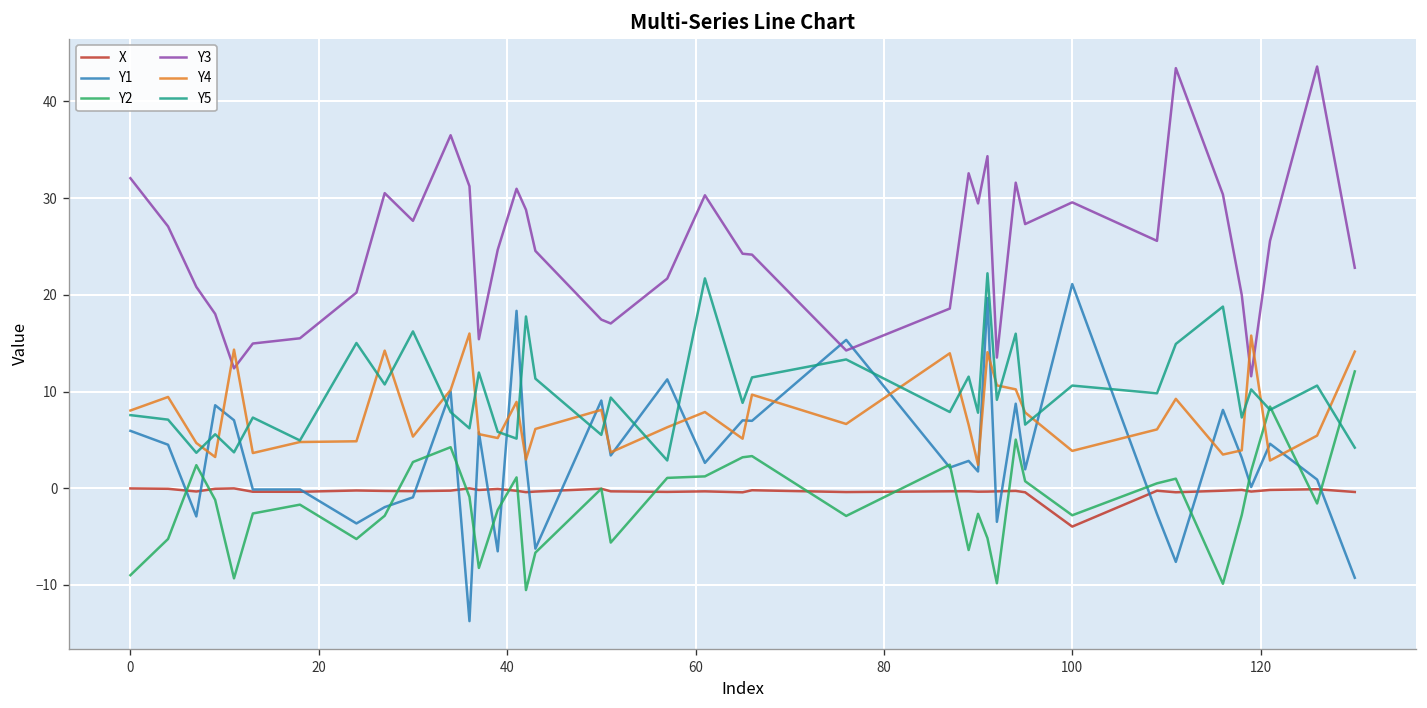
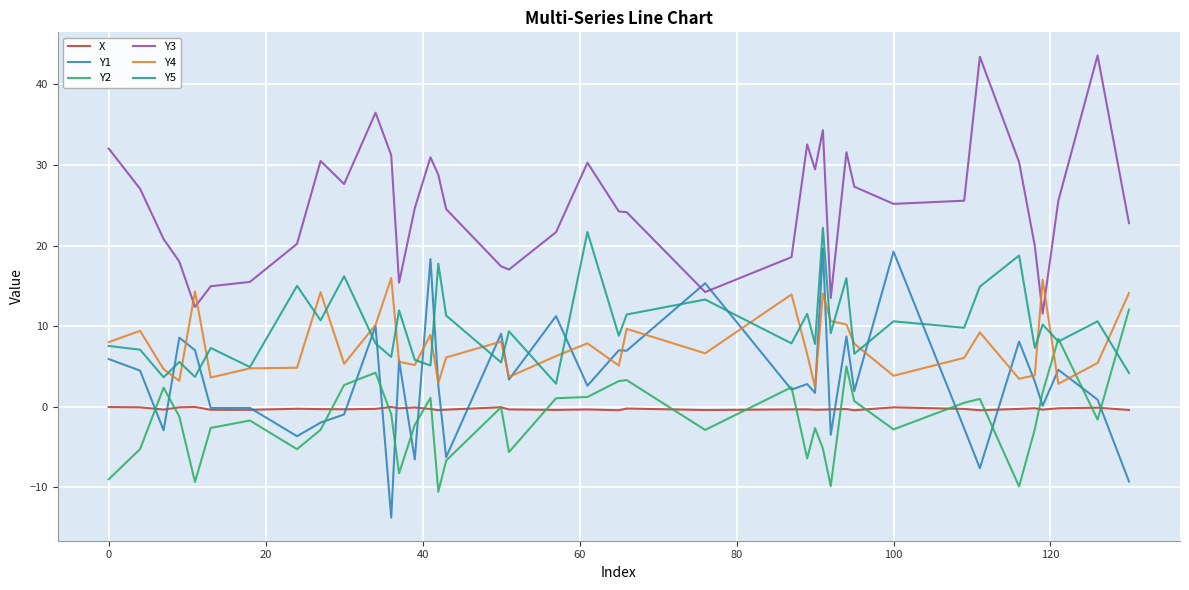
  {
    "X": {
      "0": 0,
-     "100": -4
+     "100": 0
    },
    "Y1": {
      "0": 6,
-     "100": 21
+     "100": 19
    },
    "Y3": {
      "0": 32,
-     "100": 30
+     "100": 25
    },
    "Y4": {
      "0": 8,
      "100": 4
    }
  }
